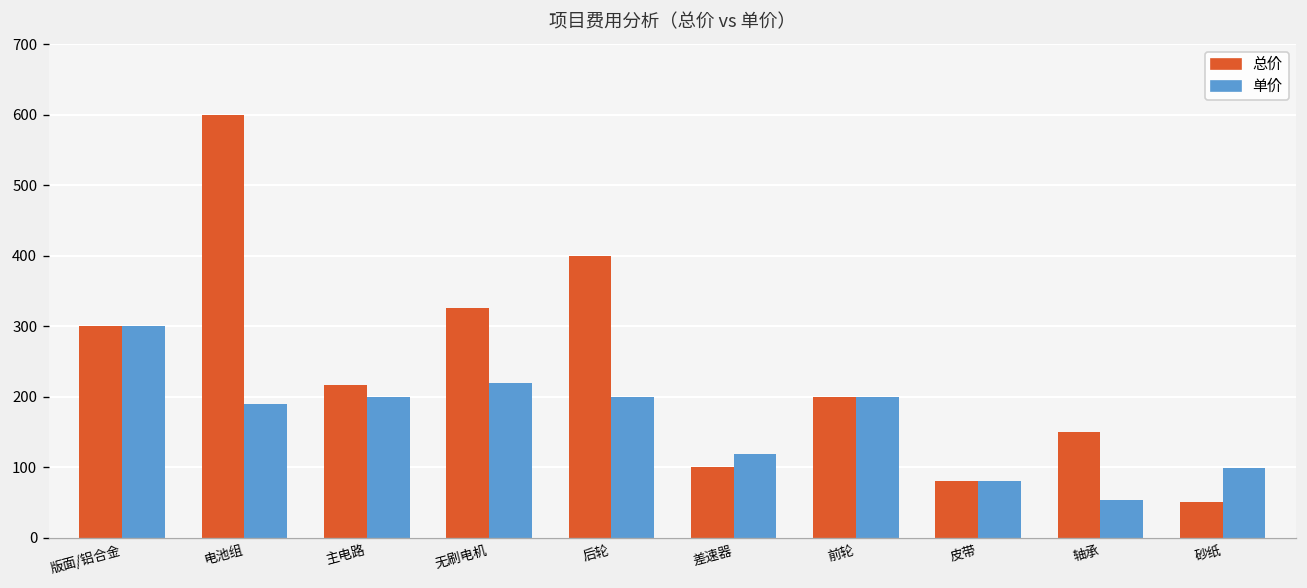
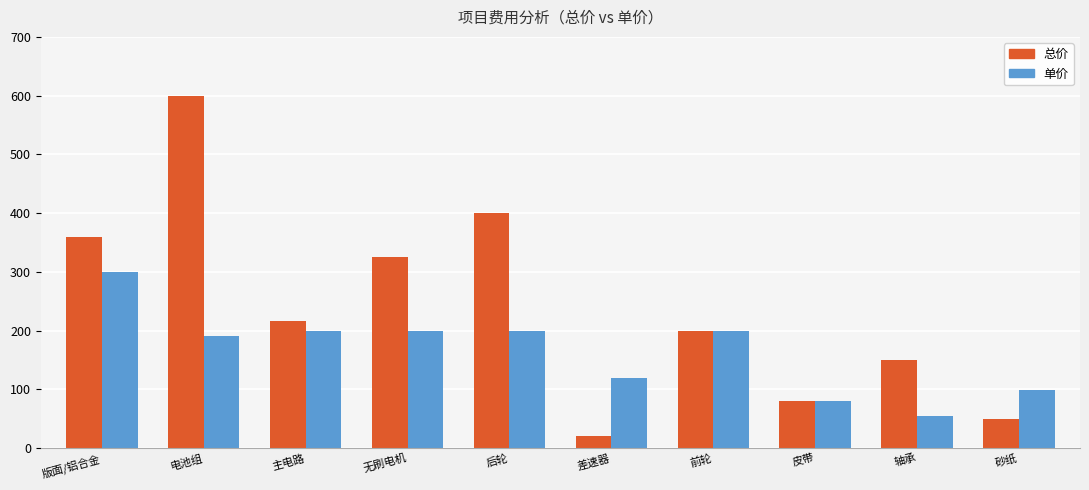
  {
    "总价": {
-     "版面/铝合金": 300,
+     "版面/铝合金": 360,
      "电池组": 600,
      "主电路": 220,
      "无刷电机": 330,
      "后轮": 400,
-     "差速器": 100,
+     "差速器": 20,
      "前轮": 200,
      "皮带": 80,
      "轴承": 150,
      "砂纸": 50
    },
    "单价": {
      "版面/铝合金": 300,
      "电池组": 190,
      "主电路": 200,
-     "无刷电机": 220,
+     "无刷电机": 200,
      "后轮": 200,
      "差速器": 120,
      "前轮": 200,
      "皮带": 80,
      "轴承": 50,
      "砂纸": 100
    }
  }
